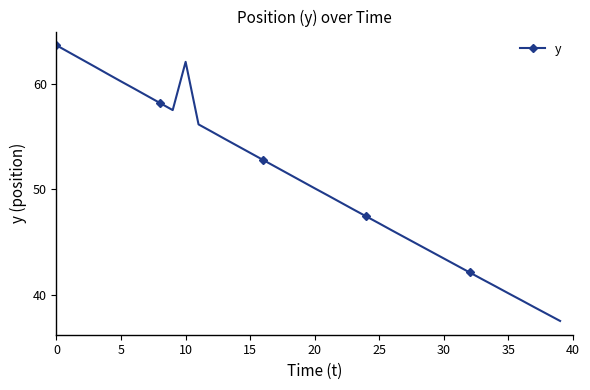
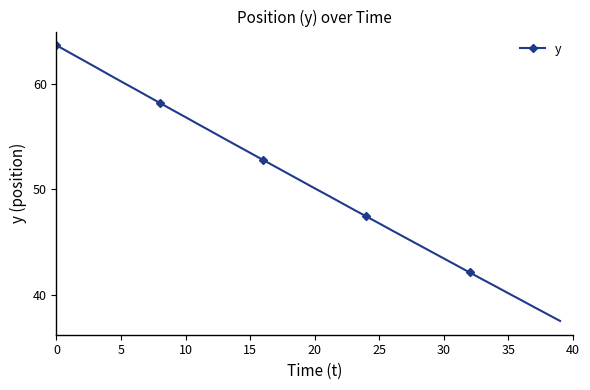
  {
    "0": 63.6,
    "5": 60.2,
-   "10": 62.1,
+   "10": 56.8,
    "15": 53.5,
    "20": 50.1,
    "25": 46.8,
    "30": 43.5,
    "35": 40.2
  }
